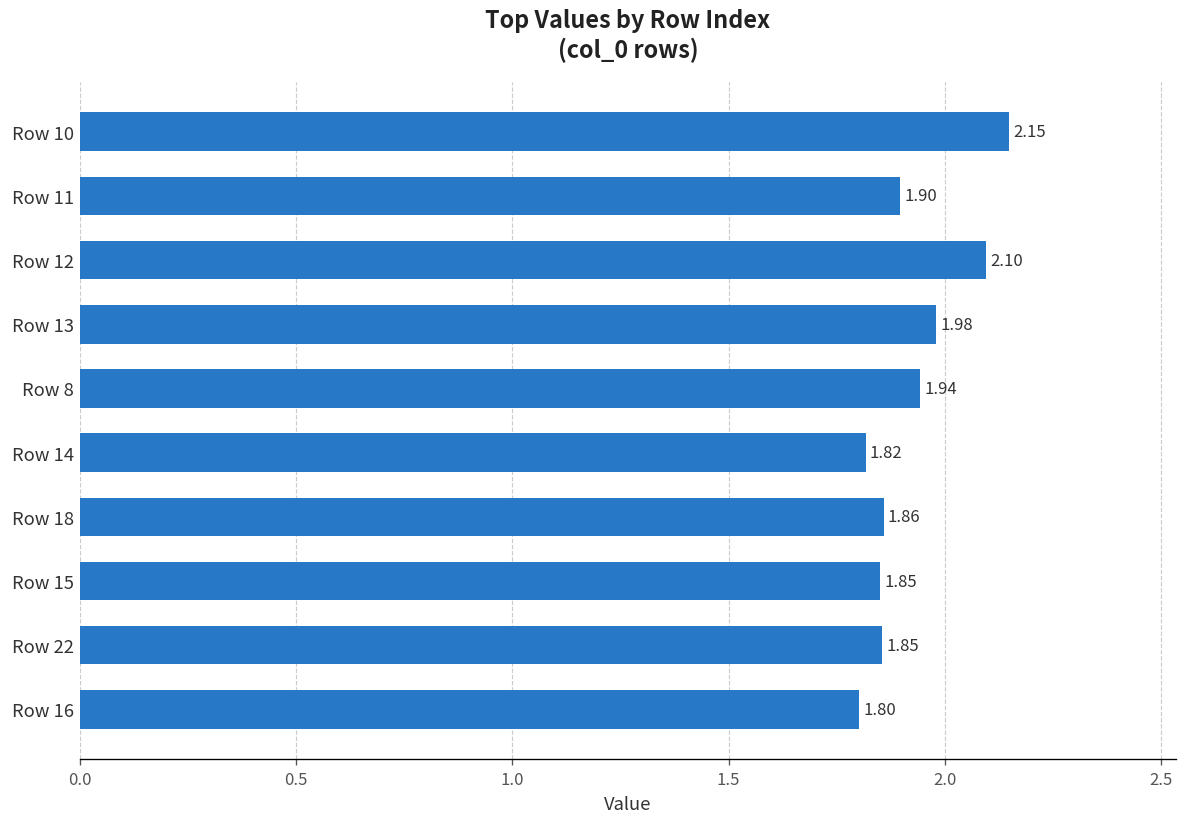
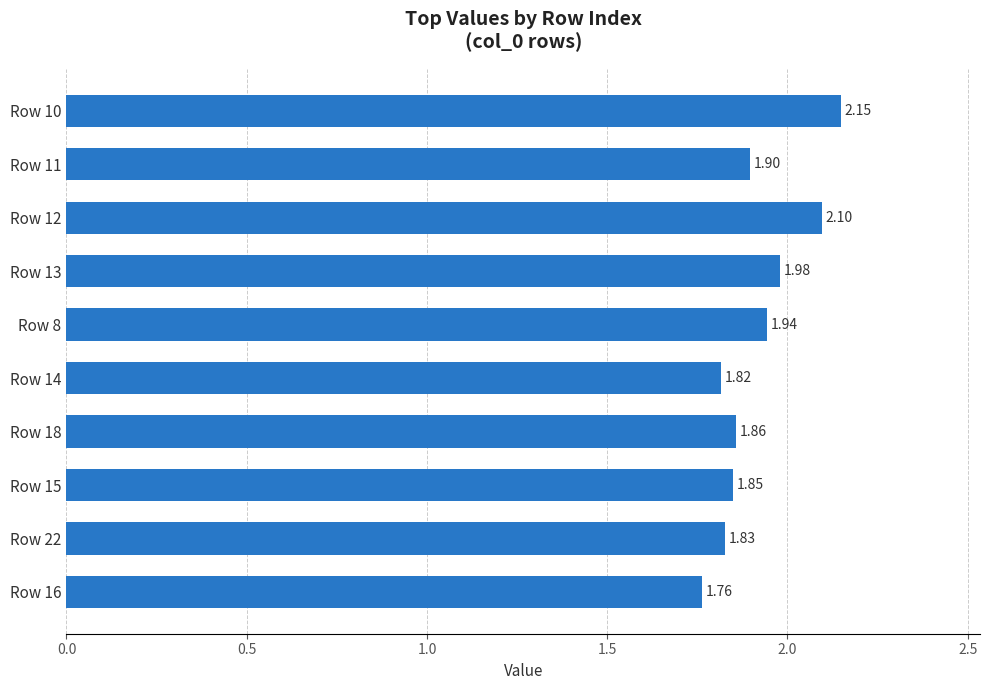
  {
    "Row 10": 2.15,
    "Row 11": 1.90,
    "Row 12": 2.10,
    "Row 13": 1.98,
    "Row 8": 1.94,
    "Row 14": 1.82,
    "Row 18": 1.86,
    "Row 15": 1.85,
-   "Row 22": 1.85,
-   "Row 16": 1.80
+   "Row 22": 1.83,
+   "Row 16": 1.76
  }
